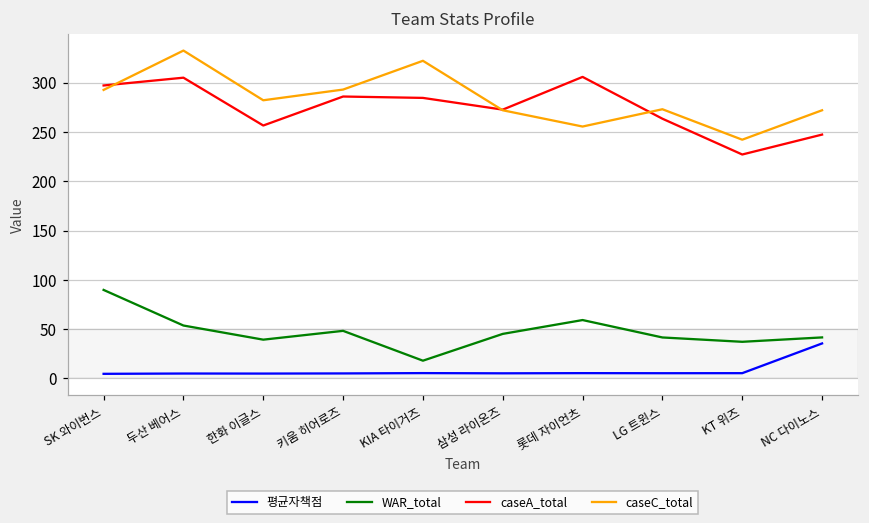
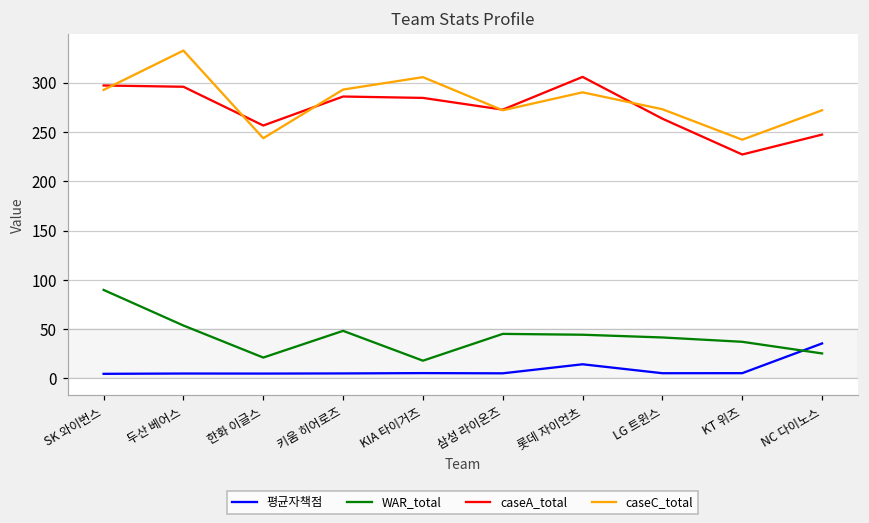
  {
    "평균자책점": {
      "SK 와이번스": 0,
      "두산 베어스": 0,
      "한화 이글스": 0,
      "키움 히어로즈": 10,
      "KIA 타이거즈": 10,
      "삼성 라이온즈": 10,
-     "롯데 자이언츠": 5,
+     "롯데 자이언츠": 14,
      "LG 트윈스": 10,
      "KT 위즈": 10,
      "NC 다이노스": 40
    },
    "WAR_total": {
      "SK 와이번스": 90,
      "두산 베어스": 50,
-     "한화 이글스": 40,
+     "한화 이글스": 20,
      "키움 히어로즈": 50,
      "KIA 타이거즈": 20,
      "삼성 라이온즈": 50,
-     "롯데 자이언츠": 60,
+     "롯데 자이언츠": 40,
      "LG 트윈스": 40,
      "KT 위즈": 40,
-     "NC 다이노스": 40
+     "NC 다이노스": 30
    },
    "caseA_total": {
      "SK 와이번스": 300,
-     "두산 베어스": 310,
+     "두산 베어스": 300,
      "한화 이글스": 260,
      "키움 히어로즈": 290,
      "KIA 타이거즈": 280,
      "롯데 자이언츠": 310,
      "LG 트윈스": 260,
      "KT 위즈": 230,
      "NC 다이노스": 250
    },
    "caseC_total": {
      "SK 와이번스": 290,
      "두산 베어스": 330,
-     "한화 이글스": 280,
+     "한화 이글스": 240,
      "키움 히어로즈": 290,
-     "KIA 타이거즈": 320,
-     "롯데 자이언츠": 260,
+     "KIA 타이거즈": 310,
+     "롯데 자이언츠": 290,
      "LG 트윈스": 270,
      "KT 위즈": 240,
      "NC 다이노스": 270
    }
  }
